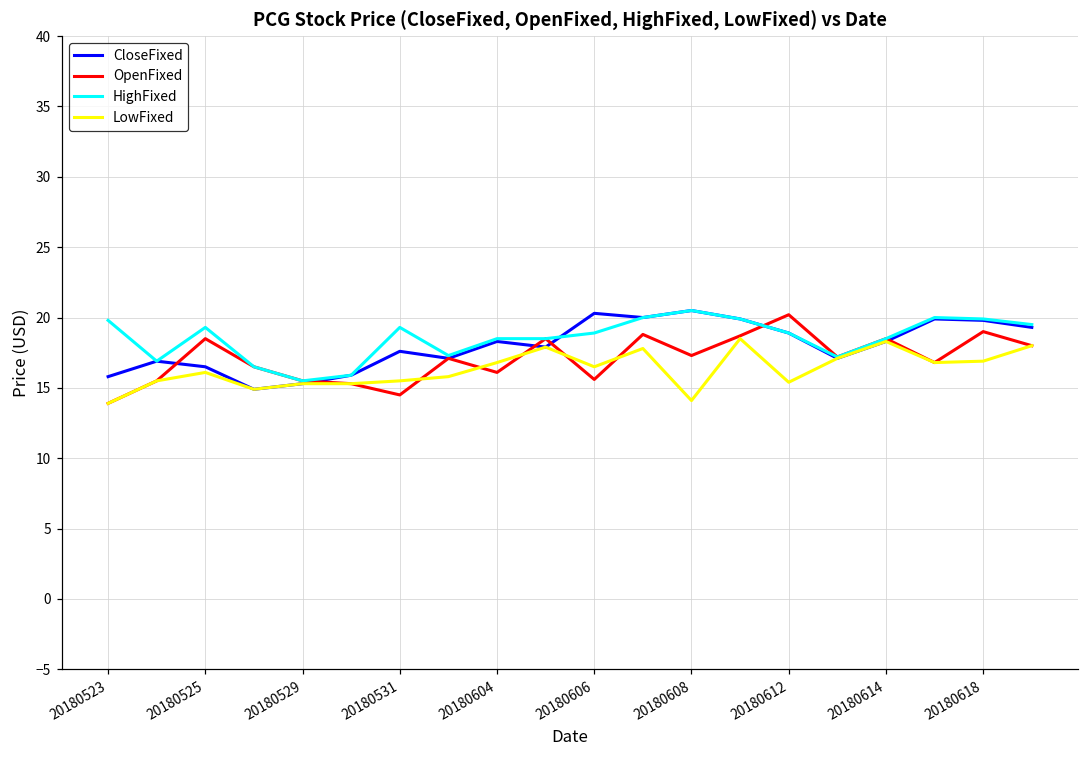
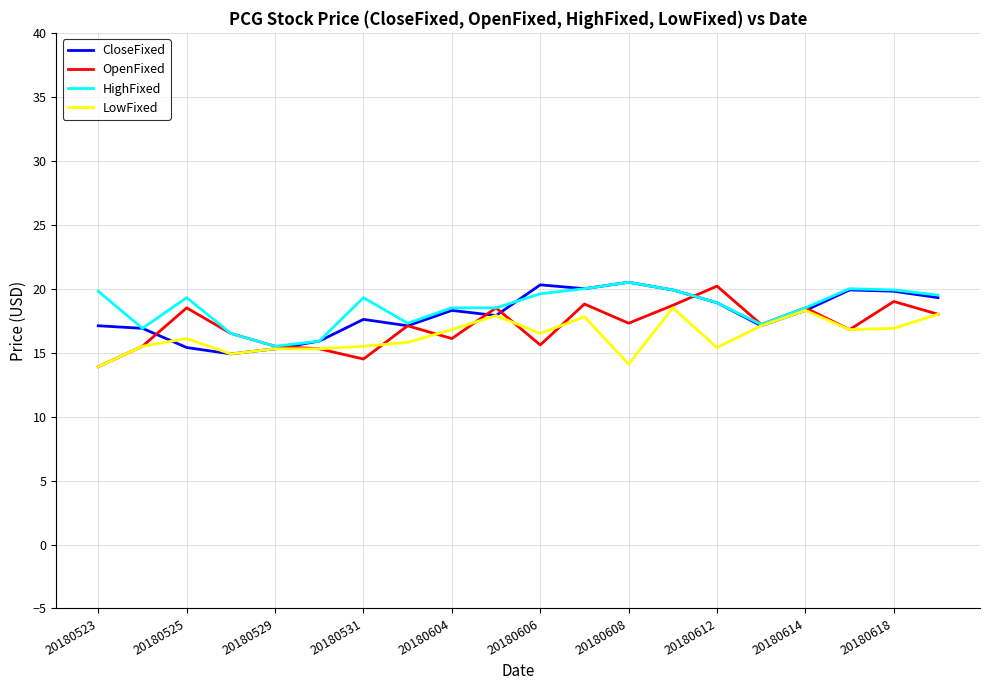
  {
    "CloseFixed": {
-     "20180523": 15.8,
-     "20180525": 16.5,
+     "20180523": 17.1,
+     "20180525": 15.4,
      "20180531": 17.6,
      "20180606": 20.3
    },
    "OpenFixed": {
      "20180525": 18.5,
      "20180531": 14.5,
      "20180604": 16.1,
      "20180606": 15.6,
      "20180608": 17.3,
      "20180612": 20.2,
      "20180618": 19.0
    },
    "HighFixed": {
      "20180523": 19.8,
      "20180525": 19.3,
      "20180531": 19.3,
-     "20180606": 18.9
+     "20180606": 19.6
    },
    "LowFixed": {
      "20180525": 16.1,
      "20180531": 15.5,
      "20180604": 16.8,
      "20180606": 16.5,
      "20180608": 14.1,
      "20180612": 15.4,
      "20180618": 16.9
    }
  }
